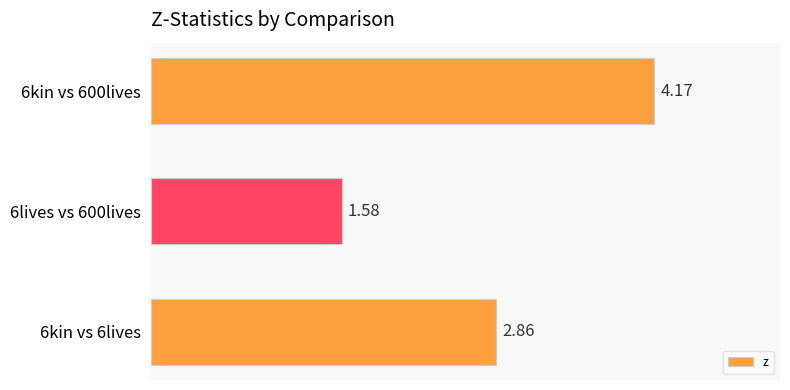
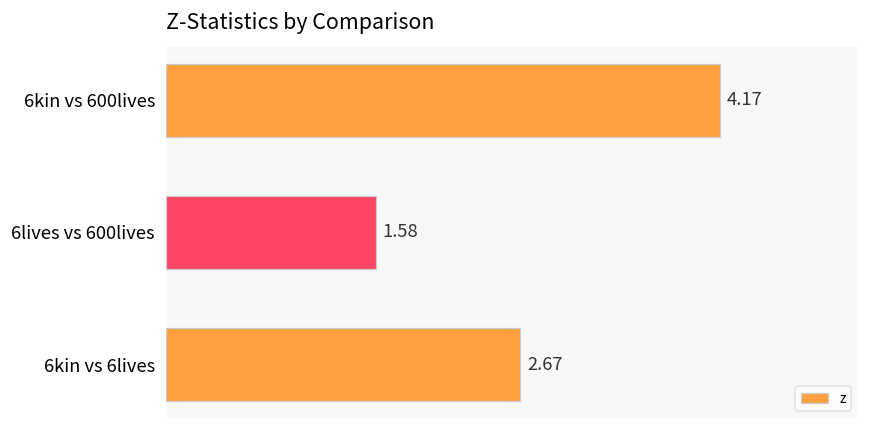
  {
    "6kin vs 600lives": 4.17,
    "6lives vs 600lives": 1.58,
-   "6kin vs 6lives": 2.86
+   "6kin vs 6lives": 2.67
  }
